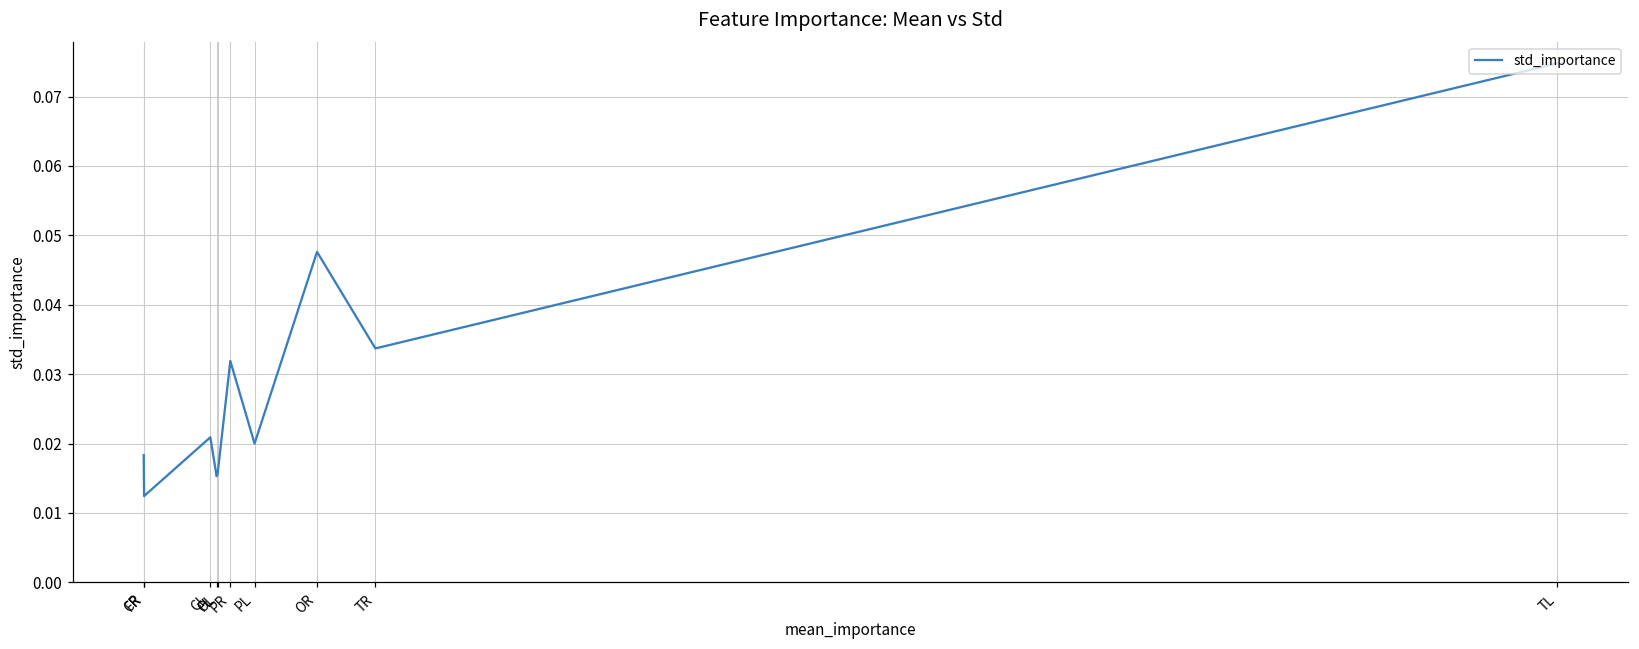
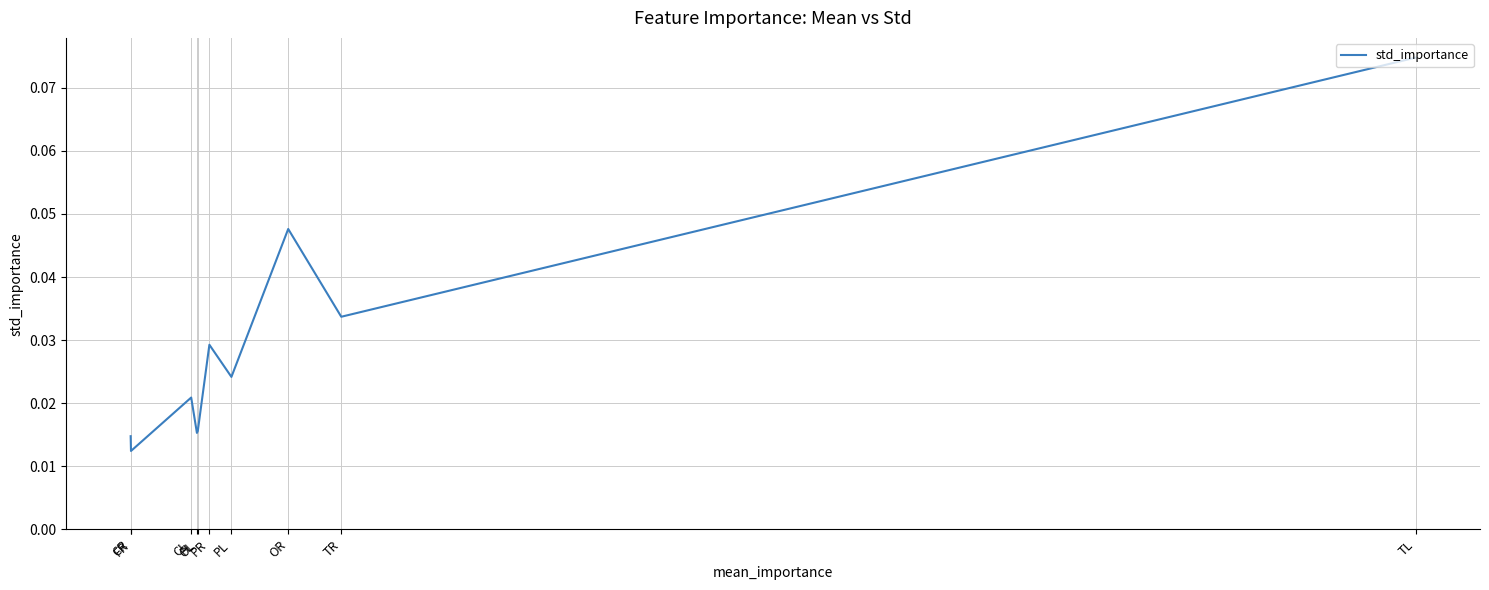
  {
-   "CR": 0.018,
+   "CR": 0.015,
    "FR": 0.012,
    "CL": 0.021,
    "FL": 0.015,
    "OL": 0.016,
-   "PR": 0.032,
-   "PL": 0.020,
+   "PR": 0.029,
+   "PL": 0.024,
    "OR": 0.048,
    "TR": 0.034
  }
